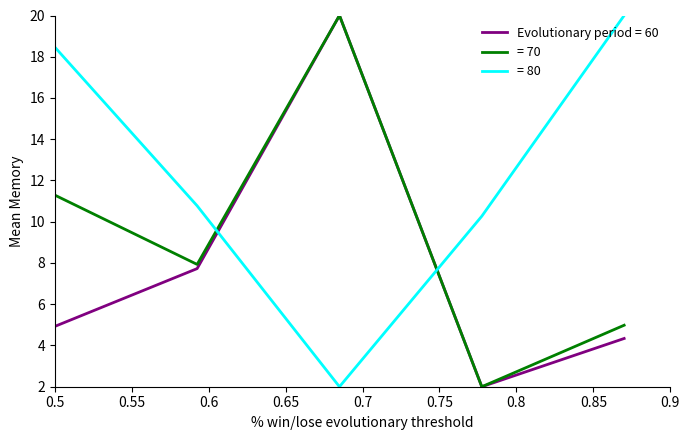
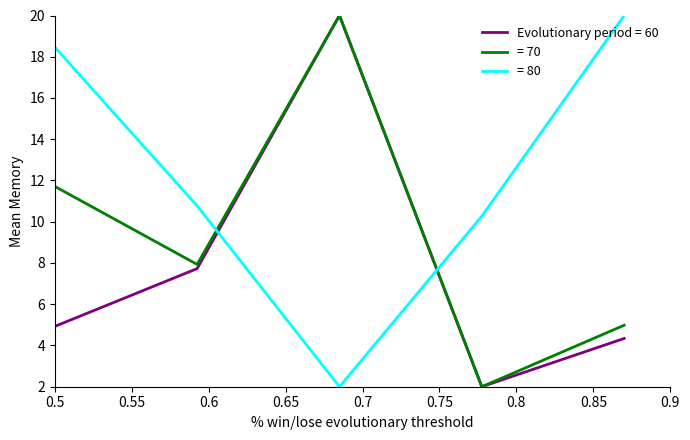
  {
    "Evolutionary period = 60": {
      "0.5": 4.9
    },
    "= 70": {
-     "0.5": 11.3
+     "0.5": 11.7
    },
    "= 80": {
      "0.5": 18.5
    }
  }
